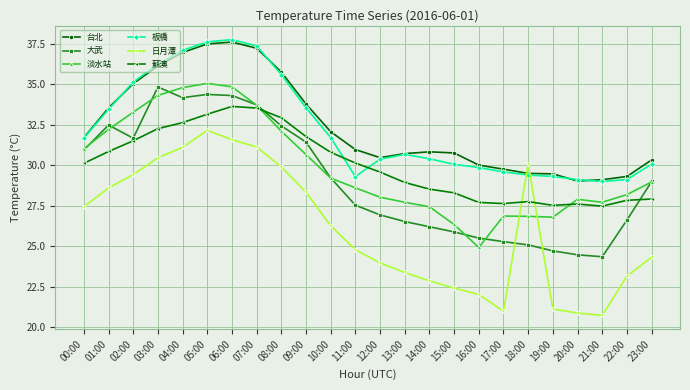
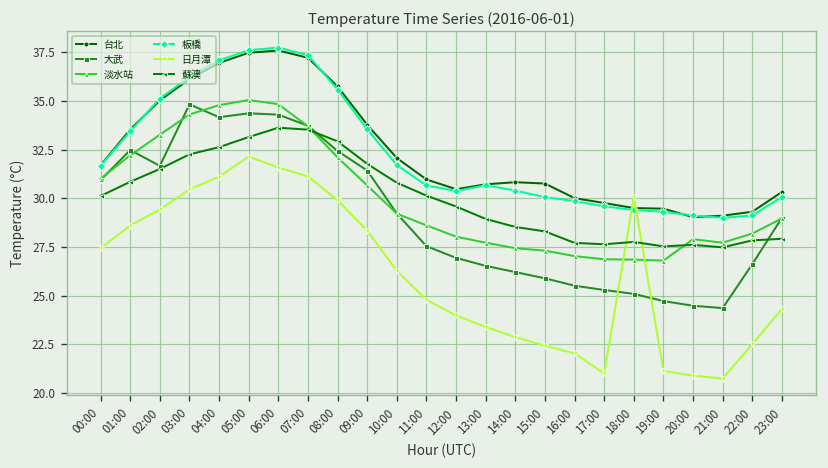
  {
    "淡水站": {
      "01:00": 32.2,
      "02:00": 33.3,
      "03:00": 34.3,
      "04:00": 34.8,
      "05:00": 35.1,
      "06:00": 34.8,
      "08:00": 32.1,
      "09:00": 30.7,
      "11:00": 28.6,
      "12:00": 28.0,
      "13:00": 27.7,
      "14:00": 27.4,
-     "15:00": 26.4,
-     "16:00": 24.9,
+     "15:00": 27.3,
+     "16:00": 27.0,
      "17:00": 26.9,
      "18:00": 26.9,
      "19:00": 26.8,
      "20:00": 27.9,
      "21:00": 27.7,
      "22:00": 28.2
    },
    "板橋": {
      "08:00": 35.6,
      "09:00": 33.5,
      "10:00": 31.7,
-     "11:00": 29.3,
+     "11:00": 30.7,
      "14:00": 30.4,
      "15:00": 30.1,
      "17:00": 29.6,
      "19:00": 29.3,
      "22:00": 29.1,
      "23:00": 30.1
    },
    "日月潭": {
      "00:00": 27.4,
      "01:00": 28.6,
      "02:00": 29.4,
      "03:00": 30.5,
      "04:00": 31.1,
      "05:00": 32.2,
      "06:00": 31.6,
      "07:00": 31.1,
      "08:00": 29.9,
      "09:00": 28.3,
      "10:00": 26.3,
      "11:00": 24.8,
      "12:00": 24.0,
      "13:00": 23.4,
      "14:00": 22.9,
      "15:00": 22.4,
      "16:00": 22.0,
      "17:00": 21.0,
      "18:00": 30.1,
      "19:00": 21.1,
      "20:00": 20.9,
      "21:00": 20.7,
-     "22:00": 23.2,
+     "22:00": 22.5,
      "23:00": 24.3
    }
  }
